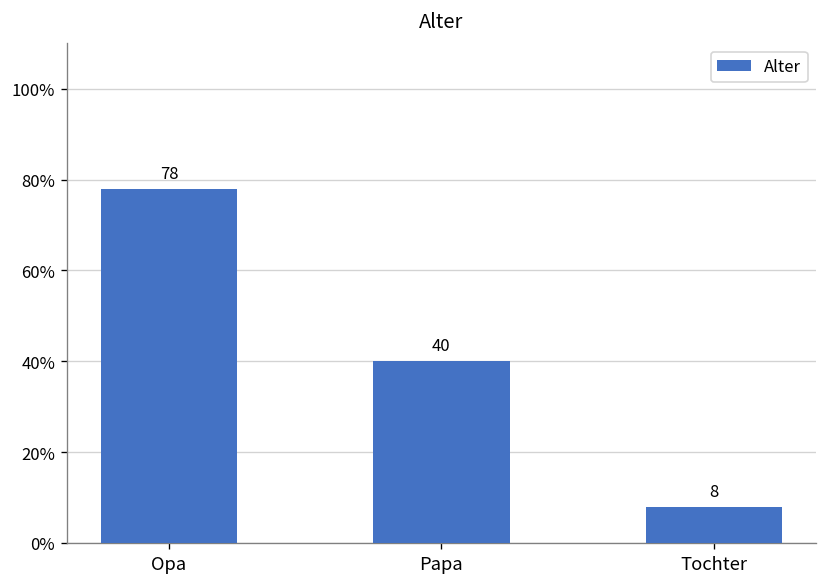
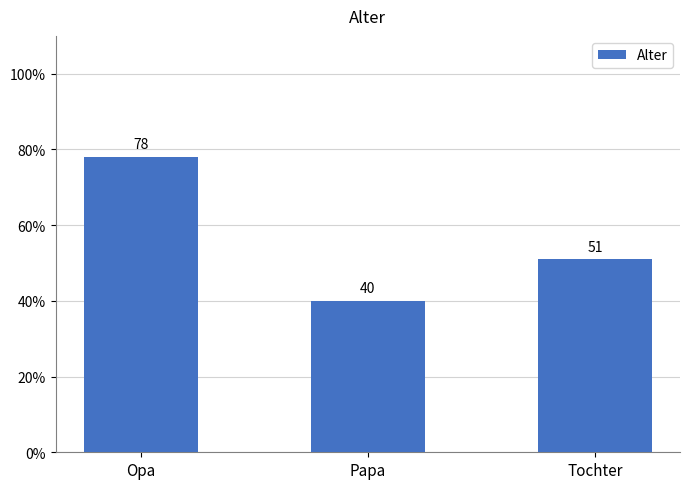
  {
    "Opa": 78,
    "Papa": 40,
-   "Tochter": 8
+   "Tochter": 51
  }
